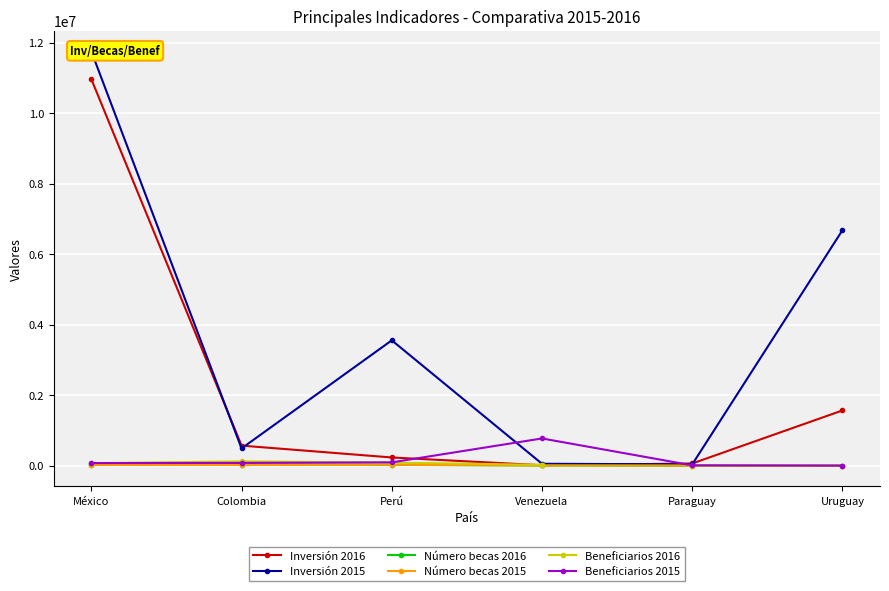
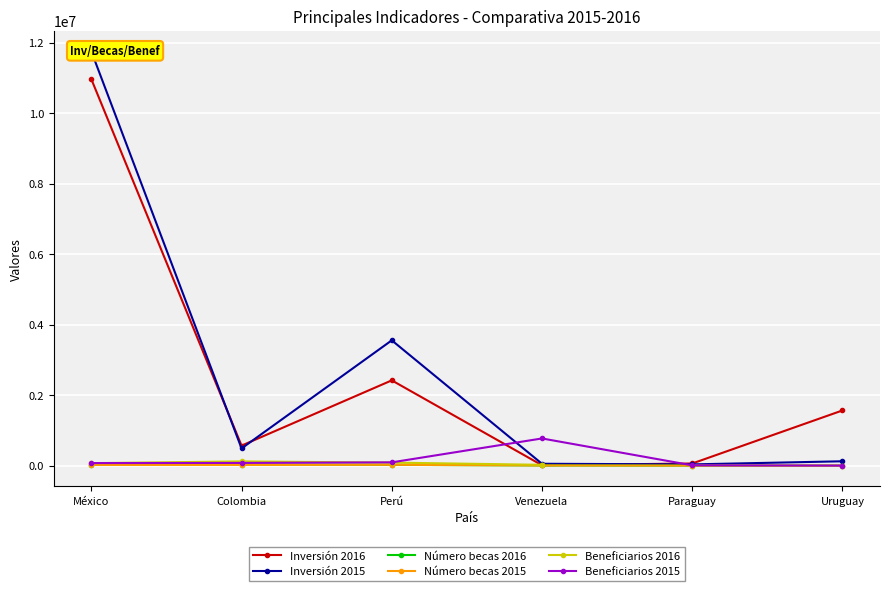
  {
    "Inversión 2016": {
      "México": 11000000,
      "Colombia": 600000,
-     "Perú": 200000,
+     "Perú": 2400000,
      "Uruguay": 1600000
    },
    "Inversión 2015": {
      "Colombia": 500000,
      "Perú": 3600000,
-     "Uruguay": 6700000
+     "Uruguay": 100000
    },
    "Beneficiarios 2015": {
      "Venezuela": 800000
    }
  }
